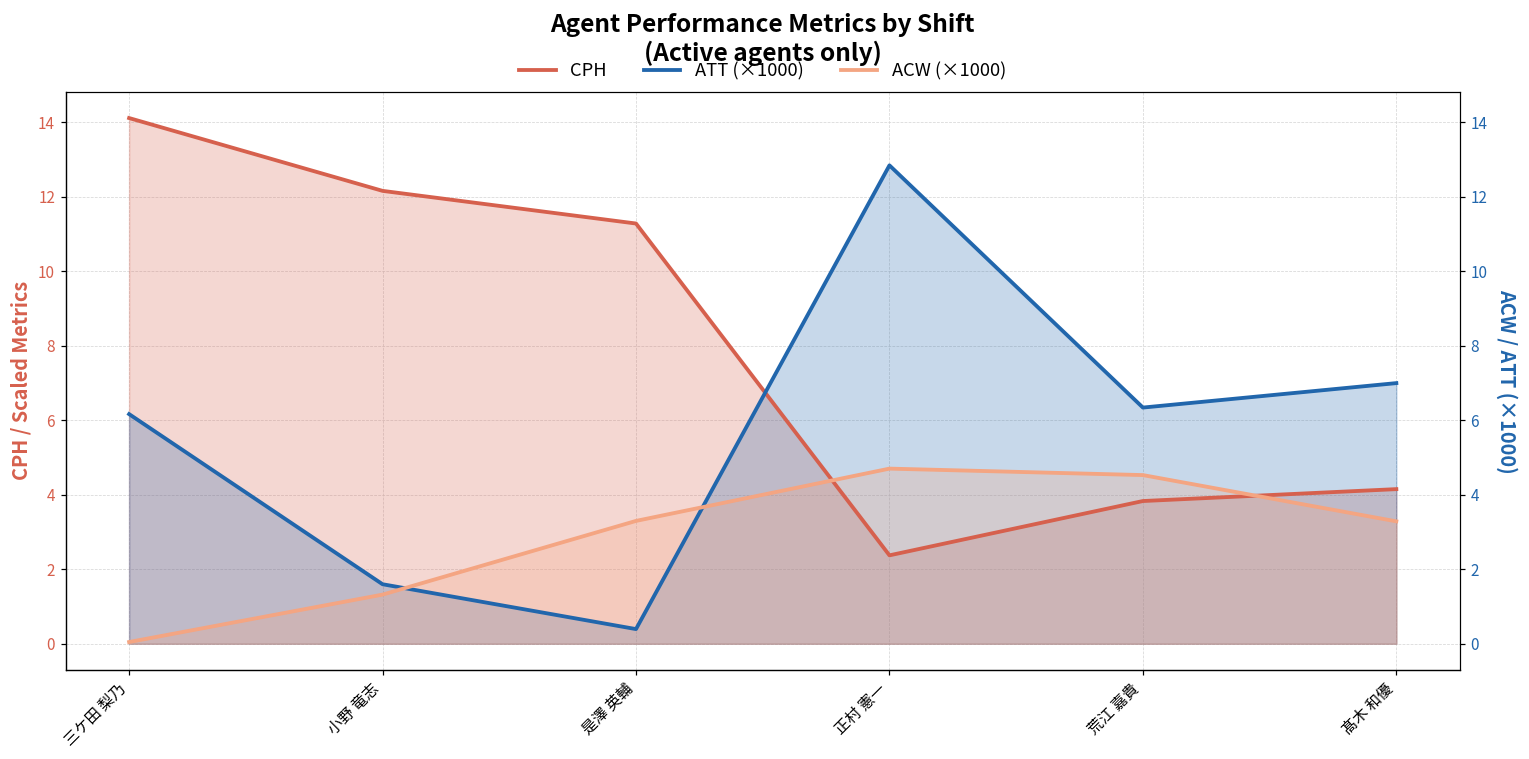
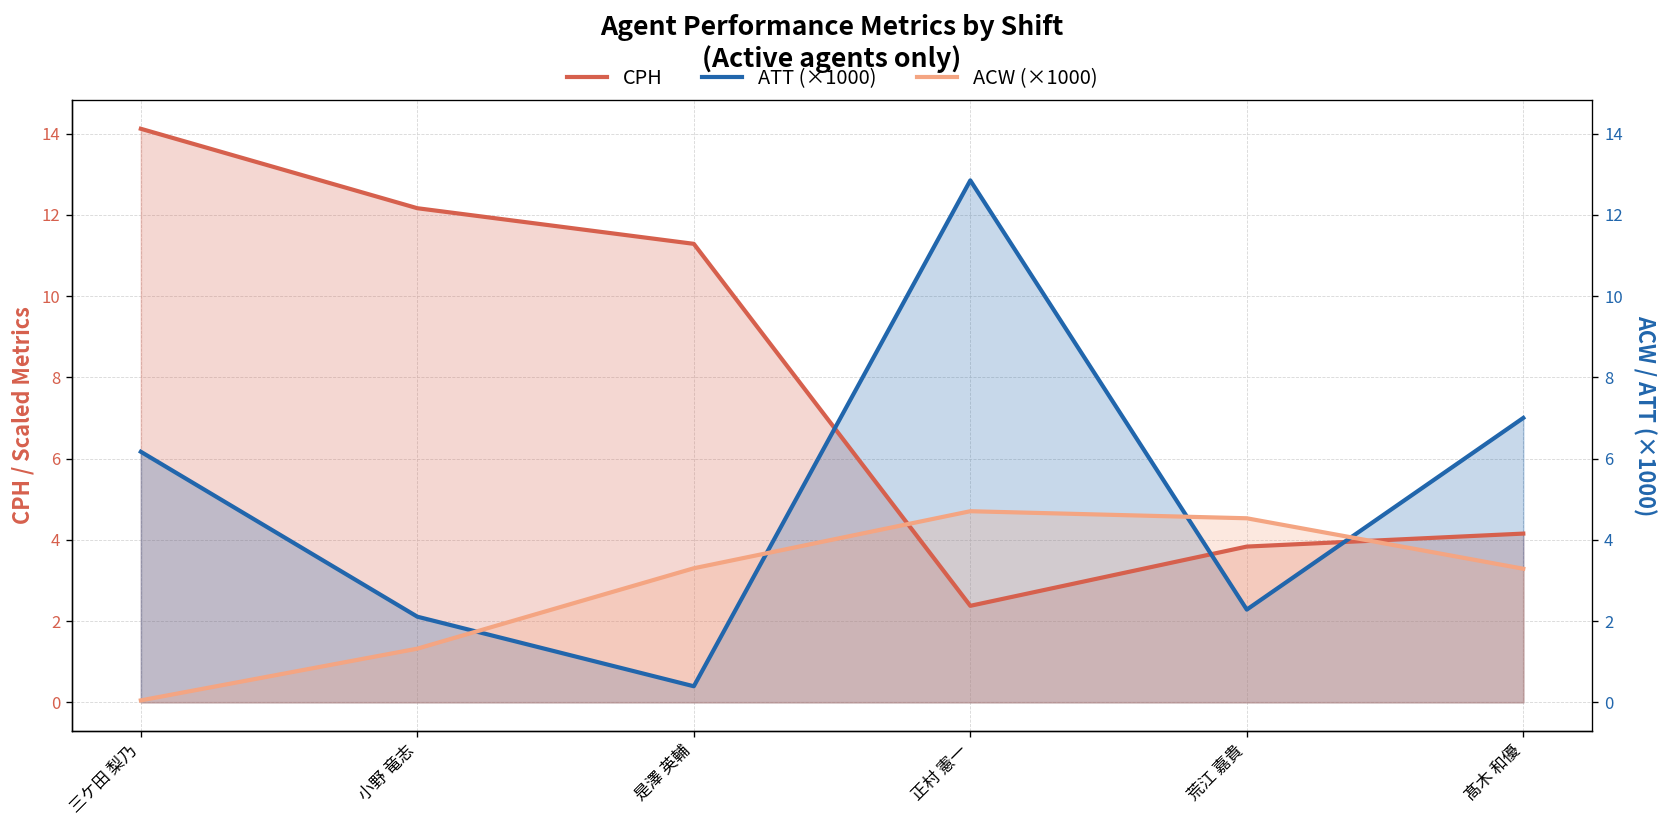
  {
    "ATT (×1000)": {
      "三ケ田 梨乃": 6.2,
-     "小野 竜志": 1.6,
+     "小野 竜志": 2.1,
      "是澤 英輔": 0.4,
      "正村 憲一": 12.8,
-     "荒江 嘉貴": 6.3,
+     "荒江 嘉貴": 2.3,
      "髙木 和優": 7.0
    }
  }
